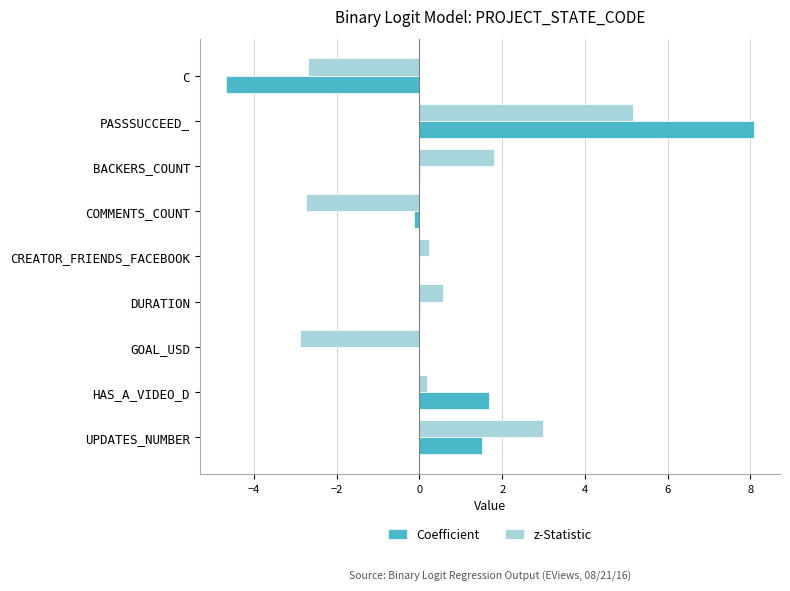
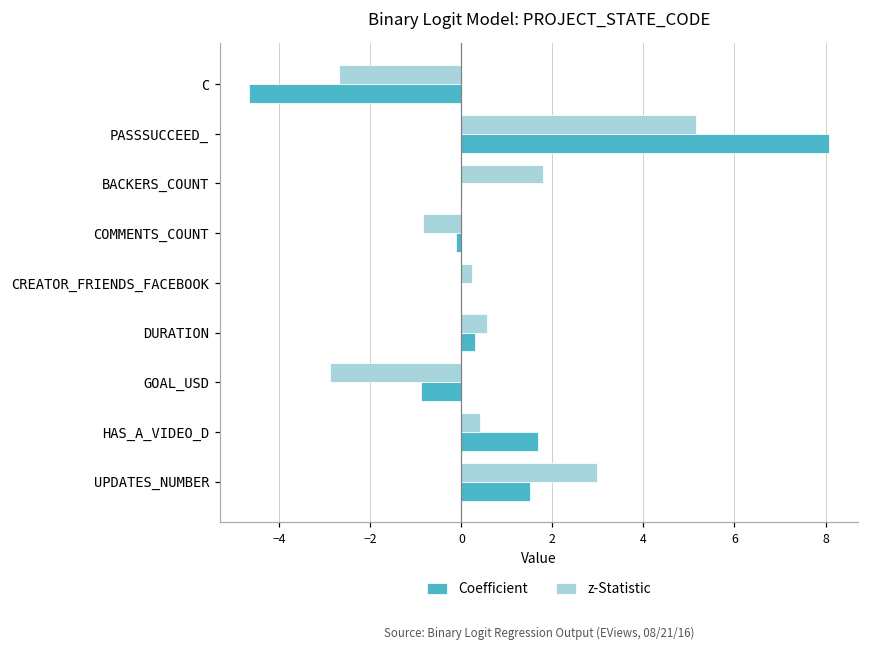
  {
    "Coefficient": {
      "C": -4.7,
      "PASSSUCCEED_": 8.1,
      "COMMENTS_COUNT": -0.1,
-     "DURATION": 0.0,
-     "GOAL_USD": 0.0,
+     "DURATION": 0.3,
+     "GOAL_USD": -0.9,
      "HAS_A_VIDEO_D": 1.7,
      "UPDATES_NUMBER": 1.5
    },
    "z-Statistic": {
      "C": -2.7,
      "PASSSUCCEED_": 5.2,
      "BACKERS_COUNT": 1.8,
-     "COMMENTS_COUNT": -2.7,
+     "COMMENTS_COUNT": -0.8,
      "CREATOR_FRIENDS_FACEBOOK": 0.2,
      "DURATION": 0.6,
      "GOAL_USD": -2.9,
-     "HAS_A_VIDEO_D": 0.2,
+     "HAS_A_VIDEO_D": 0.4,
      "UPDATES_NUMBER": 3.0
    }
  }
